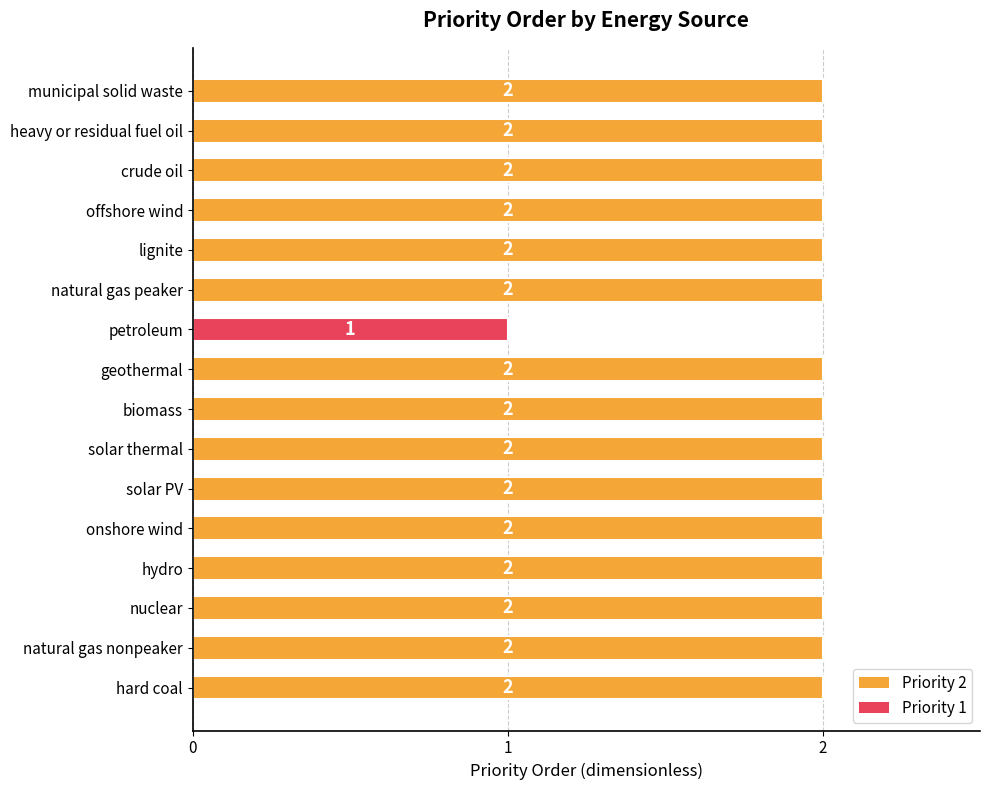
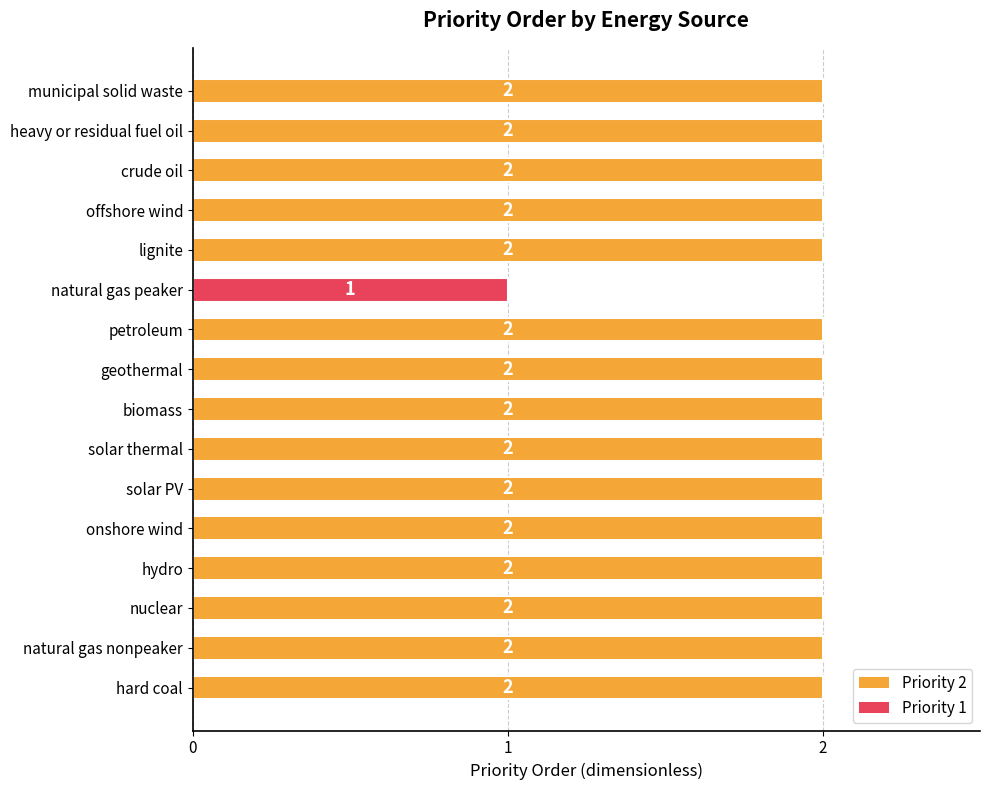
  {
    "municipal solid waste": 2,
    "heavy or residual fuel oil": 2,
    "crude oil": 2,
    "offshore wind": 2,
    "lignite": 2,
-   "natural gas peaker": 2,
-   "petroleum": 1,
+   "natural gas peaker": 1,
+   "petroleum": 2,
    "geothermal": 2,
    "biomass": 2,
    "solar thermal": 2,
    "solar PV": 2,
    "onshore wind": 2,
    "hydro": 2,
    "nuclear": 2,
    "natural gas nonpeaker": 2,
    "hard coal": 2
  }
